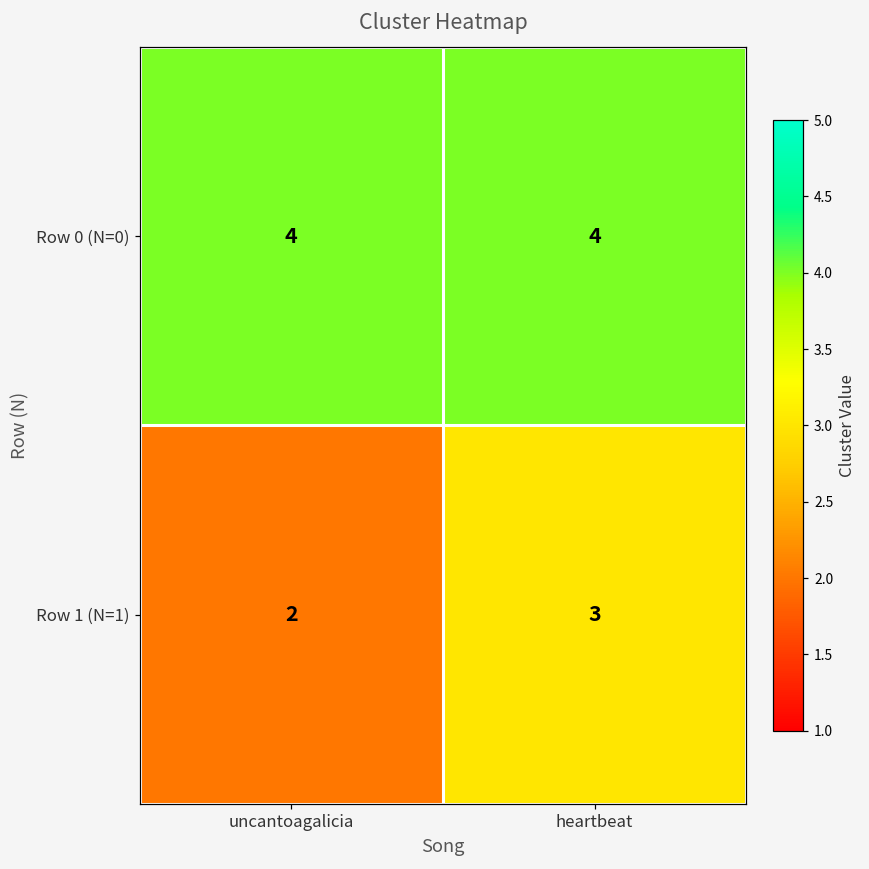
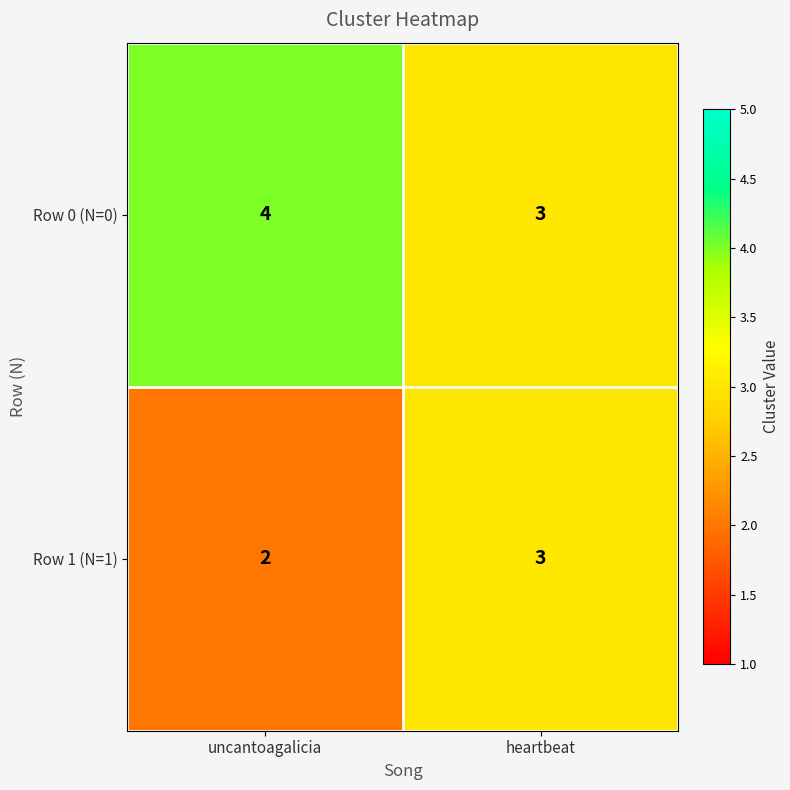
  {
    "Row 0 (N=0)": {
      "uncantoagalicia": 4,
-     "heartbeat": 4
+     "heartbeat": 3
    },
    "Row 1 (N=1)": {
      "uncantoagalicia": 2,
      "heartbeat": 3
    }
  }
